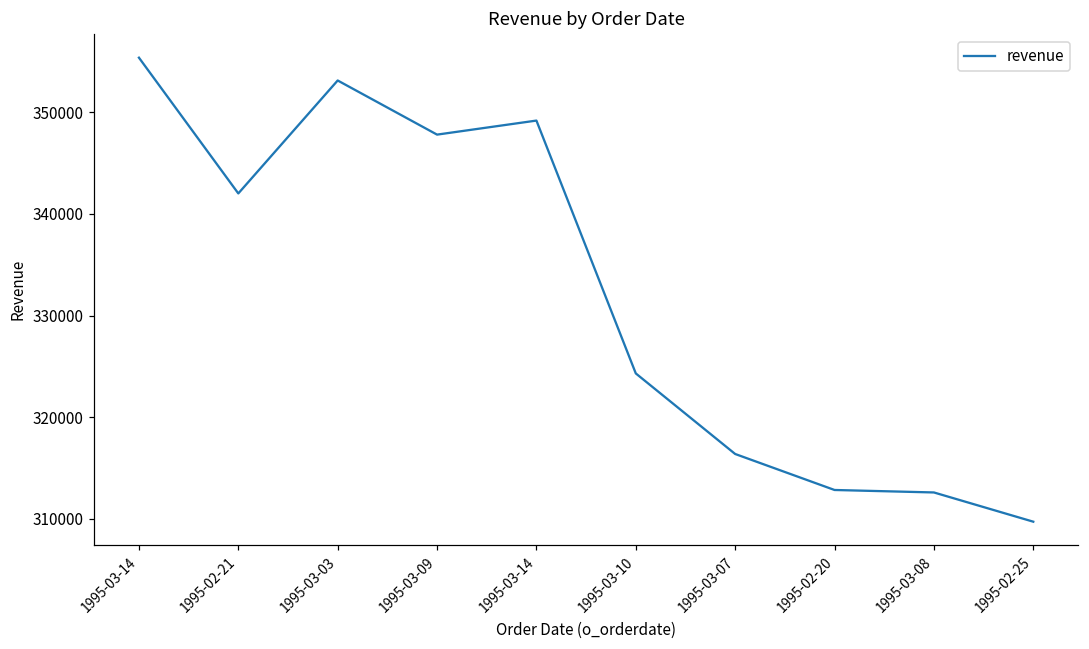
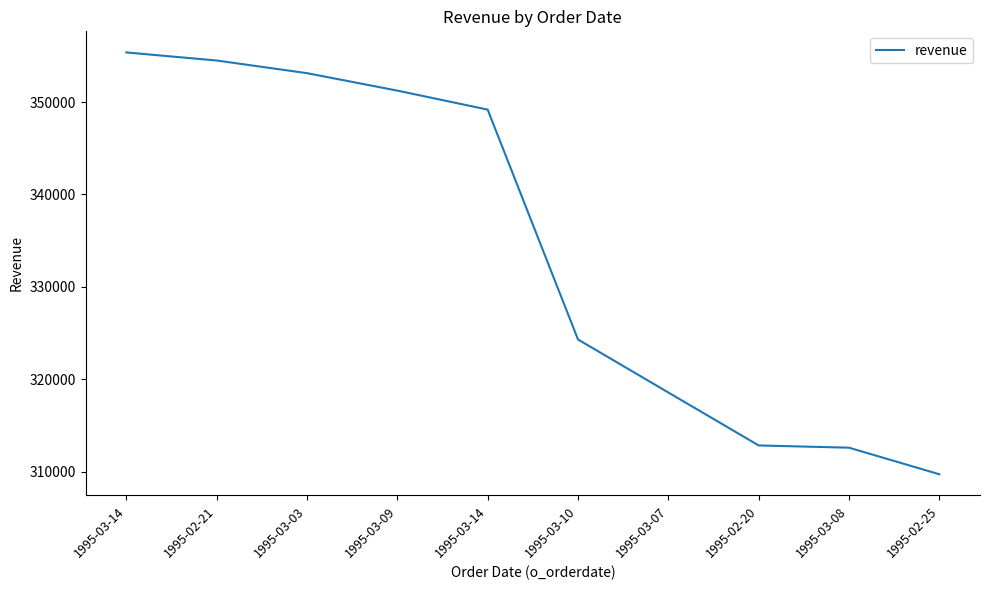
  {
-   "1995-02-21": 342000,
+   "1995-02-21": 354000,
    "1995-03-03": 353000,
-   "1995-03-09": 348000,
+   "1995-03-09": 351000,
    "1995-03-10": 324000,
-   "1995-03-07": 316000,
+   "1995-03-07": 319000,
    "1995-02-20": 313000,
    "1995-03-08": 313000,
    "1995-02-25": 310000
  }
